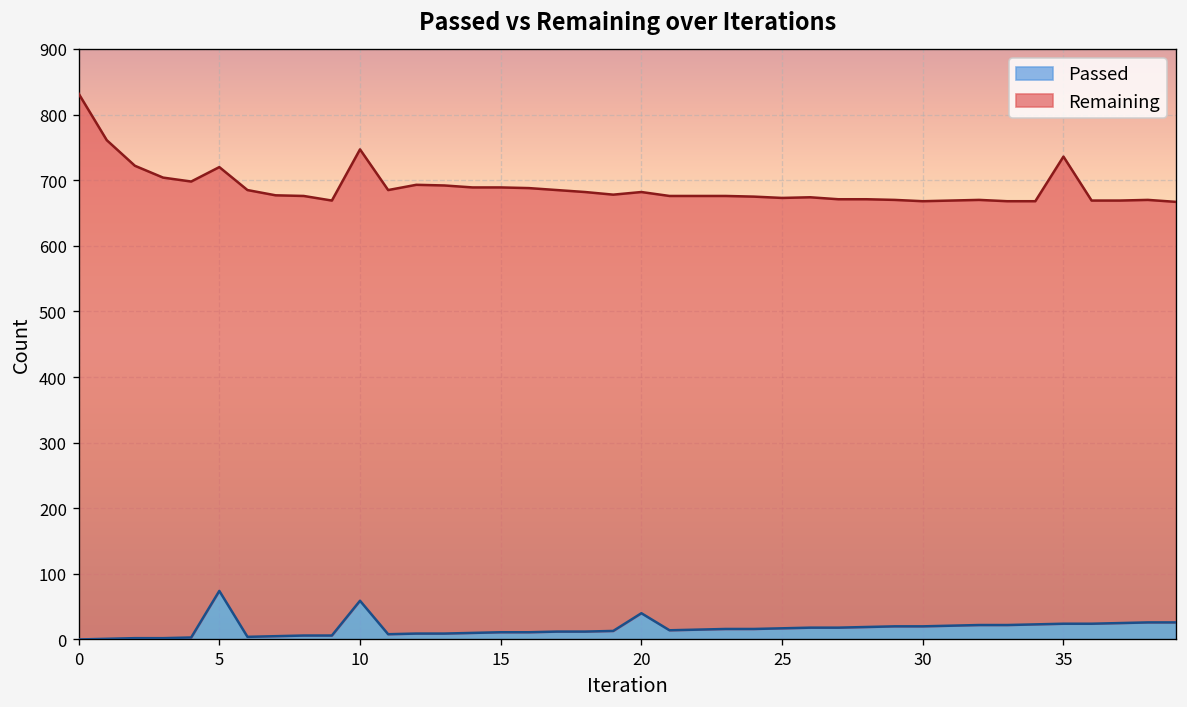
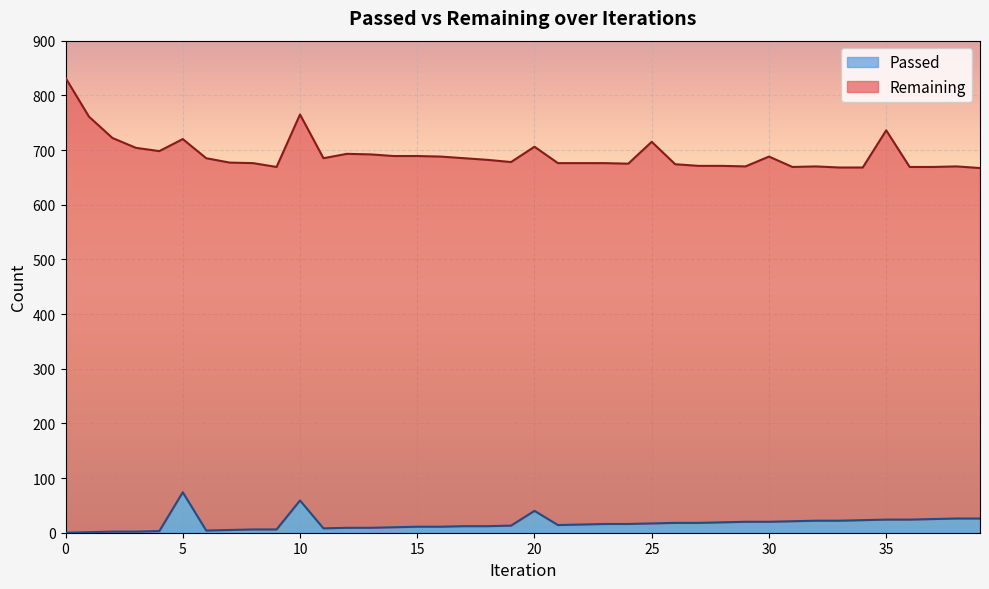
  {
    "Passed": {
      "0": 0,
      "5": 70,
      "10": 60,
      "15": 10,
      "20": 40,
      "25": 20,
      "30": 20,
      "35": 20
    },
    "Remaining": {
      "0": 830,
      "5": 650,
-     "10": 690,
+     "10": 710,
      "15": 680,
-     "20": 640,
-     "25": 660,
-     "30": 650,
+     "20": 670,
+     "25": 700,
+     "30": 670,
      "35": 710
    }
  }
